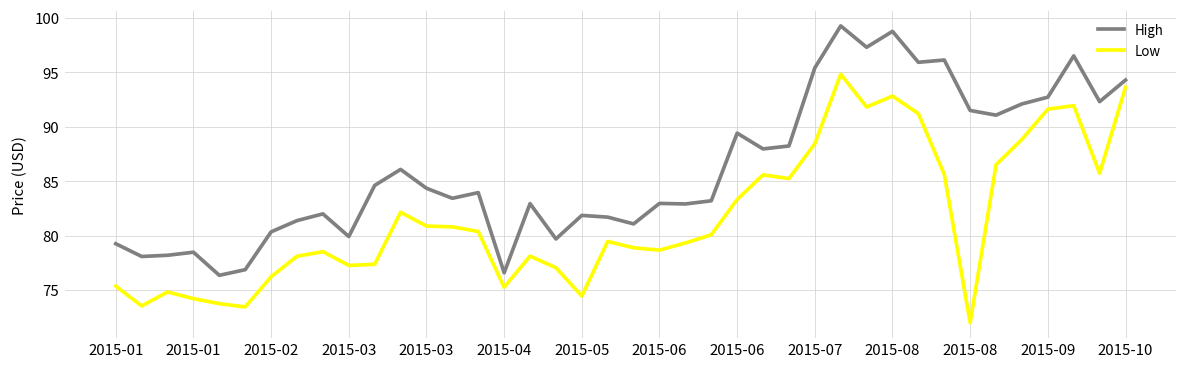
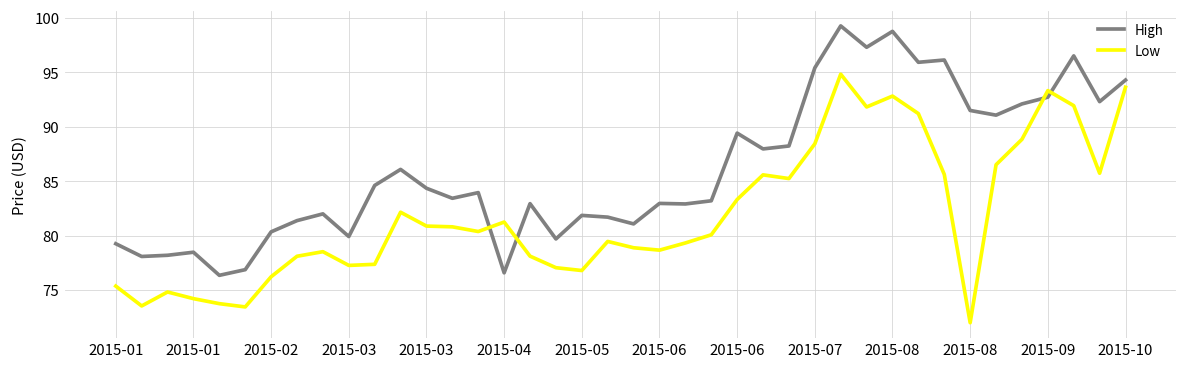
  {
    "High": {
      "2015-02": 80,
      "2015-04": 77,
      "2015-05": 82,
      "2015-07": 95,
      "2015-09": 93,
      "2015-10": 94
    },
    "Low": {
      "2015-02": 76,
-     "2015-04": 75,
-     "2015-05": 74,
+     "2015-04": 81,
+     "2015-05": 77,
      "2015-07": 88,
-     "2015-09": 92,
+     "2015-09": 93,
      "2015-10": 94
    }
  }
